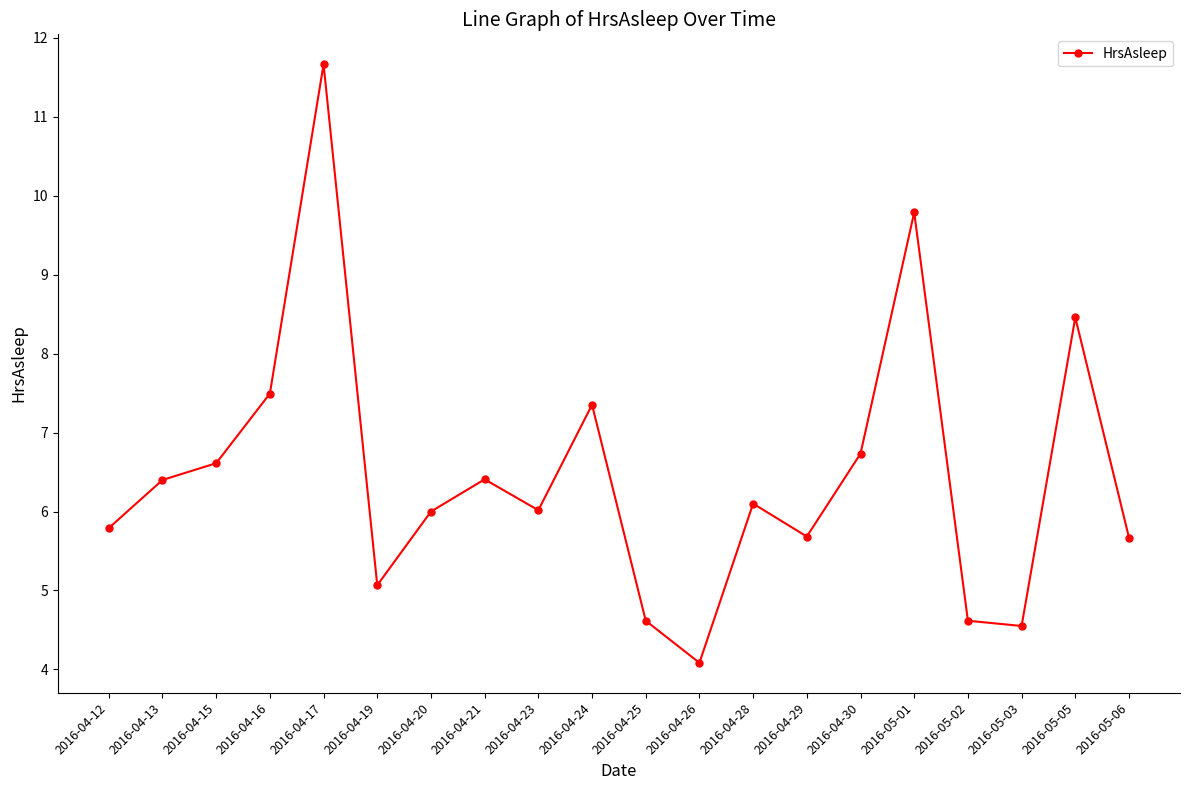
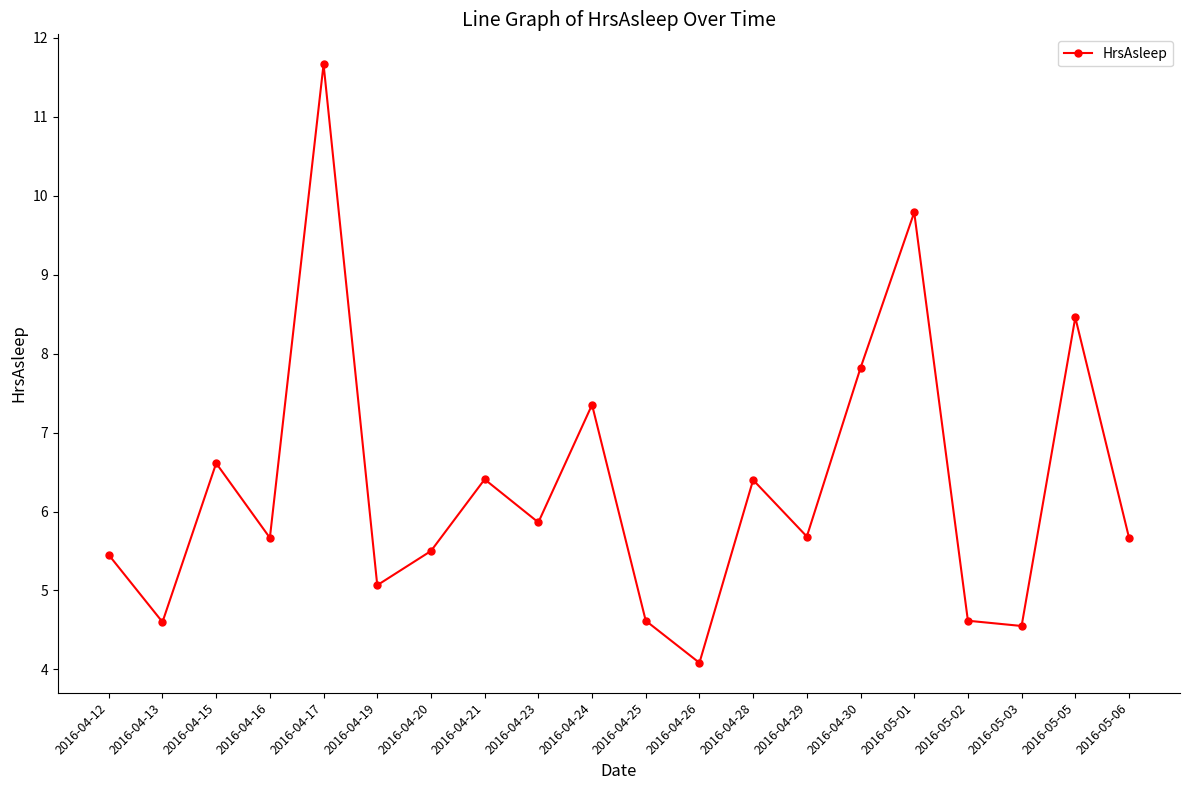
  {
-   "2016-04-12": 5.8,
-   "2016-04-13": 6.4,
+   "2016-04-12": 5.5,
+   "2016-04-13": 4.6,
    "2016-04-15": 6.6,
-   "2016-04-16": 7.5,
+   "2016-04-16": 5.7,
    "2016-04-17": 11.7,
    "2016-04-19": 5.1,
-   "2016-04-20": 6.0,
+   "2016-04-20": 5.5,
    "2016-04-21": 6.4,
-   "2016-04-23": 6.0,
+   "2016-04-23": 5.9,
    "2016-04-24": 7.4,
    "2016-04-25": 4.6,
    "2016-04-26": 4.1,
-   "2016-04-28": 6.1,
+   "2016-04-28": 6.4,
    "2016-04-29": 5.7,
-   "2016-04-30": 6.7,
+   "2016-04-30": 7.8,
    "2016-05-01": 9.8,
    "2016-05-02": 4.6,
    "2016-05-03": 4.6,
    "2016-05-05": 8.5,
    "2016-05-06": 5.7
  }
